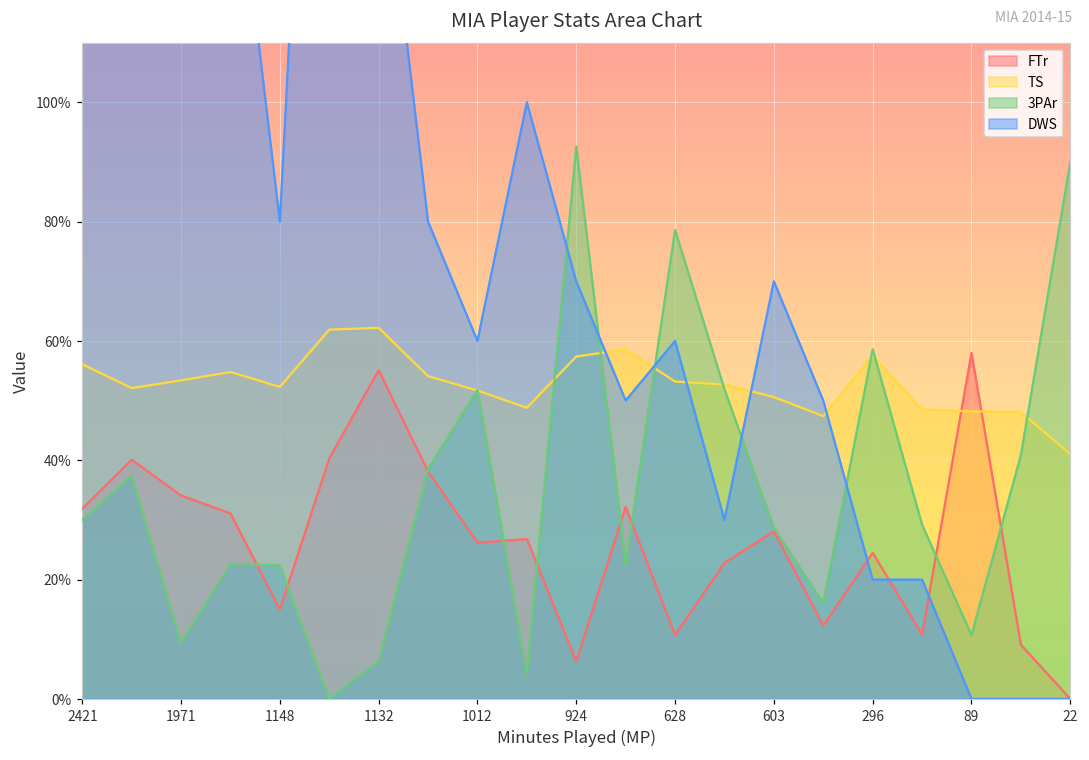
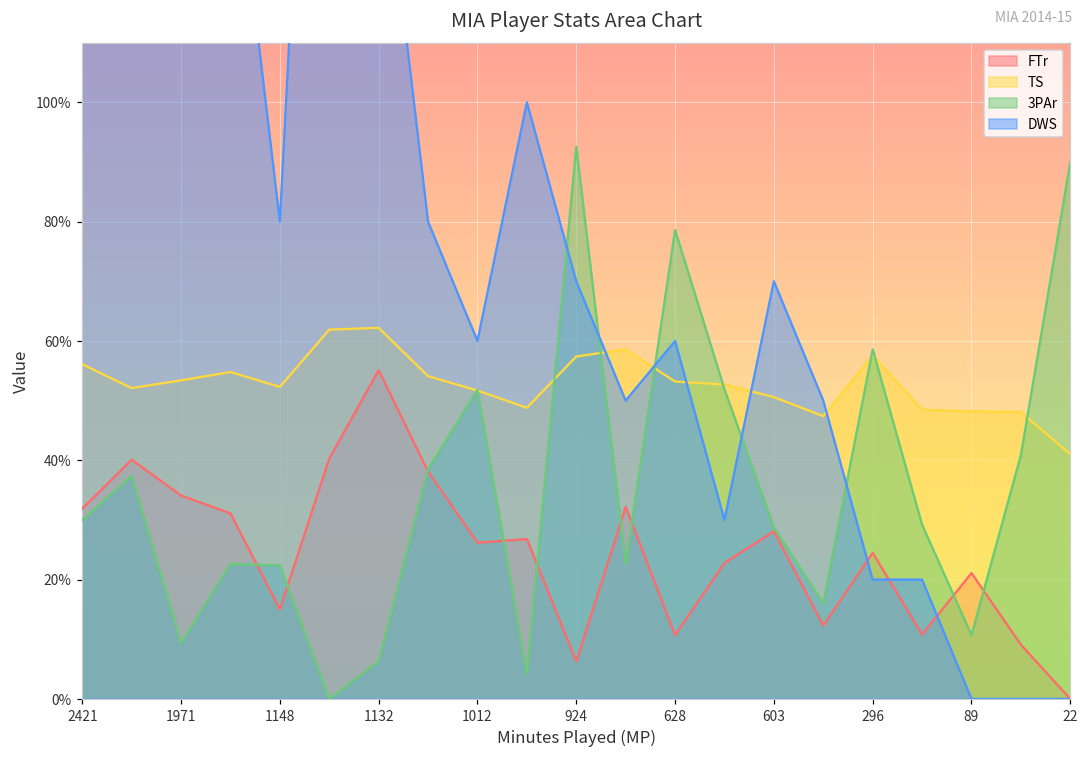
  {
    "FTr": {
      "2421": "32%",
      "1971": "34%",
      "1148": "15%",
      "1132": "55%",
      "1012": "26%",
      "924": "6%",
      "628": "11%",
      "603": "28%",
      "296": "25%",
-     "89": "58%"
+     "89": "21%"
    },
    "TS": {
      "2421": "56%",
      "1971": "53%",
      "1148": "52%",
      "1132": "62%",
      "924": "57%",
      "628": "53%",
      "603": "51%",
      "296": "58%",
      "89": "48%",
      "22": "41%"
    },
    "3PAr": {
      "2421": "30%",
      "1971": "9%",
      "1148": "22%",
      "1132": "6%",
      "924": "93%",
      "628": "79%",
      "603": "29%",
      "296": "59%",
      "89": "11%",
      "22": "90%"
    },
    "DWS": {
      "1148": "80%",
      "1012": "60%",
      "924": "70%",
      "628": "60%",
      "603": "70%",
      "296": "20%",
      "89": "0%"
    }
  }
